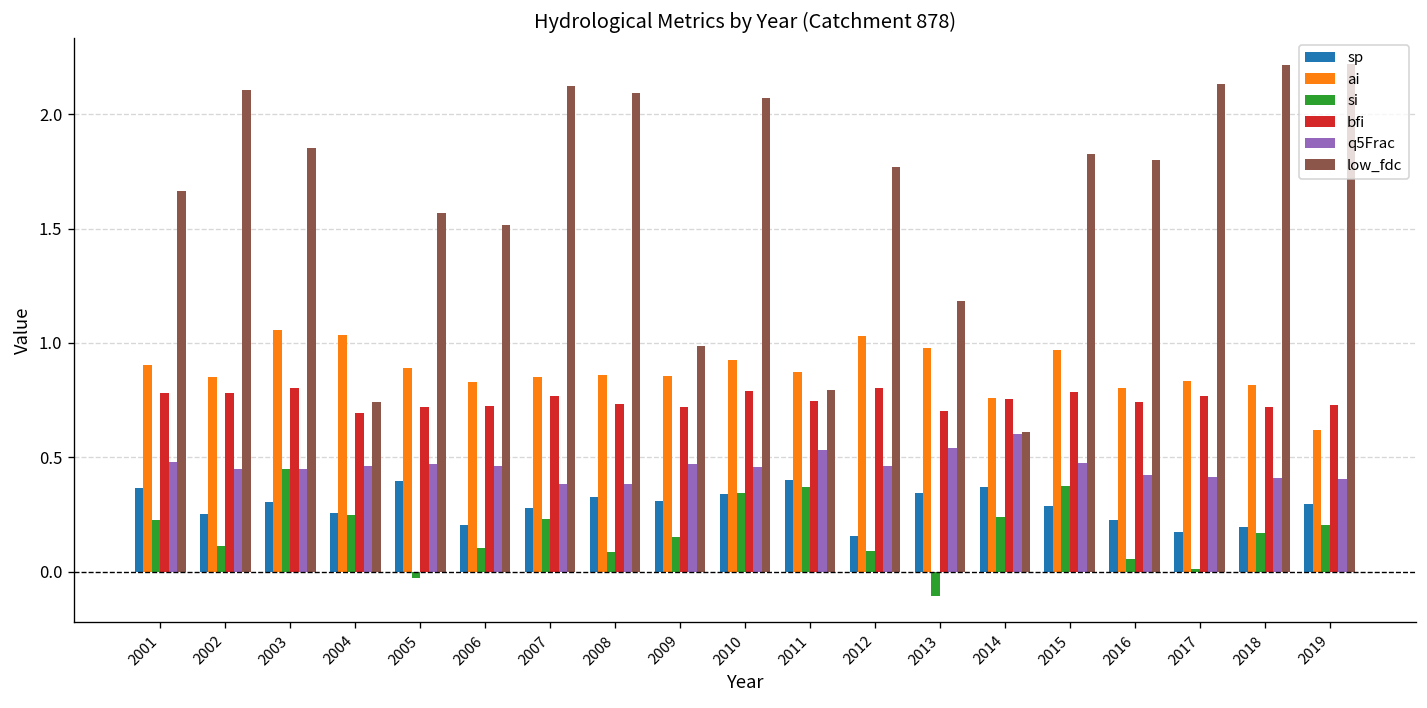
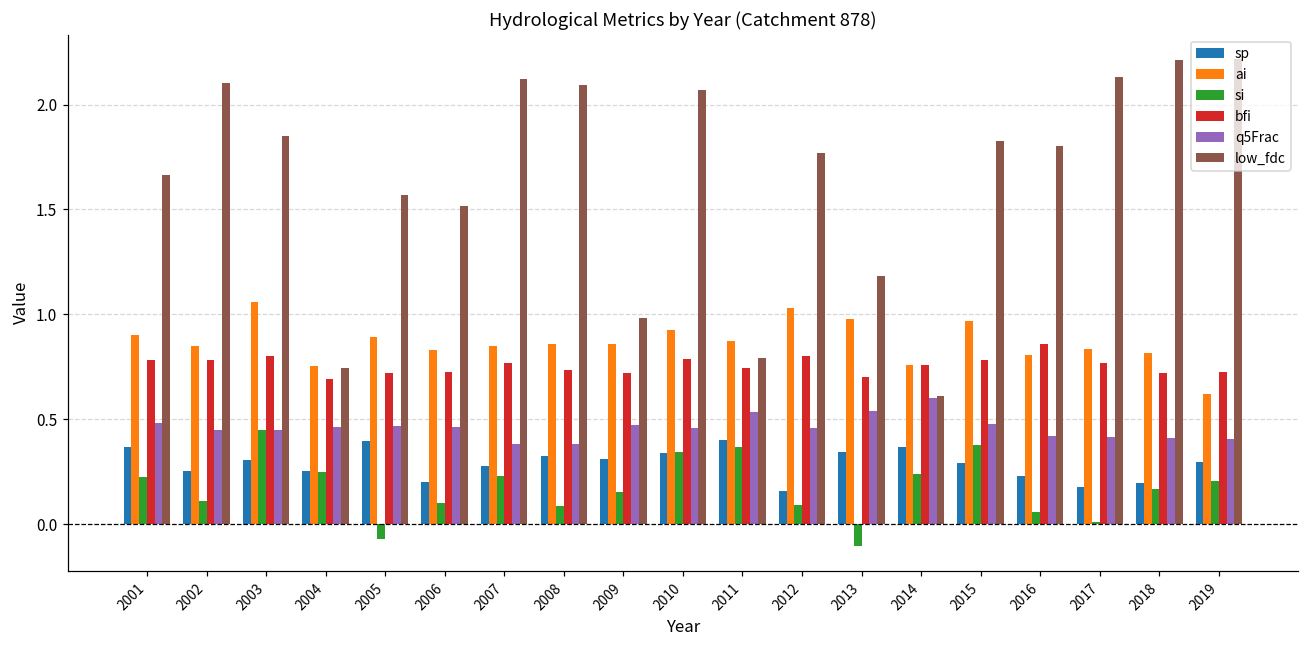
  {
    "sp": {
      "2001": 0.37,
      "2002": 0.25,
      "2003": 0.30,
      "2004": 0.26,
      "2005": 0.40,
      "2006": 0.20,
      "2007": 0.28,
      "2008": 0.33,
      "2009": 0.31,
      "2010": 0.34,
      "2011": 0.40,
      "2012": 0.16,
      "2013": 0.34,
      "2014": 0.37,
      "2015": 0.29,
      "2016": 0.23,
      "2017": 0.18,
      "2018": 0.19,
      "2019": 0.30
    },
    "ai": {
      "2001": 0.90,
      "2002": 0.85,
      "2003": 1.06,
-     "2004": 1.03,
+     "2004": 0.75,
      "2005": 0.89,
      "2006": 0.83,
      "2007": 0.85,
      "2008": 0.86,
      "2009": 0.86,
      "2010": 0.92,
      "2011": 0.88,
      "2012": 1.03,
      "2013": 0.98,
      "2014": 0.76,
      "2015": 0.97,
      "2016": 0.80,
      "2017": 0.83,
      "2018": 0.82,
      "2019": 0.62
    },
    "si": {
      "2001": 0.23,
      "2002": 0.11,
      "2003": 0.45,
      "2004": 0.25,
-     "2005": -0.03,
+     "2005": -0.07,
      "2006": 0.10,
      "2007": 0.23,
      "2008": 0.09,
      "2009": 0.15,
      "2010": 0.34,
      "2011": 0.37,
      "2012": 0.09,
      "2013": -0.11,
      "2014": 0.24,
      "2015": 0.38,
      "2016": 0.06,
      "2018": 0.17,
      "2019": 0.20
    },
    "bfi": {
      "2001": 0.78,
      "2002": 0.78,
      "2003": 0.80,
      "2004": 0.69,
      "2005": 0.72,
      "2006": 0.73,
      "2007": 0.77,
      "2008": 0.73,
      "2009": 0.72,
      "2010": 0.79,
      "2011": 0.74,
      "2012": 0.80,
      "2013": 0.70,
      "2014": 0.76,
      "2015": 0.78,
-     "2016": 0.74,
+     "2016": 0.86,
      "2017": 0.77,
      "2018": 0.72,
      "2019": 0.73
    },
    "q5Frac": {
      "2001": 0.48,
      "2002": 0.45,
      "2003": 0.45,
      "2004": 0.46,
      "2005": 0.47,
      "2006": 0.46,
      "2007": 0.38,
      "2008": 0.38,
      "2009": 0.47,
      "2010": 0.46,
      "2011": 0.53,
      "2012": 0.46,
      "2013": 0.54,
      "2014": 0.60,
      "2015": 0.48,
      "2016": 0.42,
      "2017": 0.42,
      "2018": 0.41,
      "2019": 0.41
    },
    "low_fdc": {
      "2001": 1.66,
      "2002": 2.10,
      "2003": 1.85,
      "2004": 0.74,
      "2005": 1.57,
      "2006": 1.51,
      "2007": 2.12,
      "2008": 2.09,
      "2009": 0.98,
      "2010": 2.07,
      "2011": 0.79,
      "2012": 1.77,
      "2013": 1.18,
      "2014": 0.61,
      "2015": 1.83,
      "2016": 1.80,
      "2017": 2.13,
      "2018": 2.21
    }
  }
